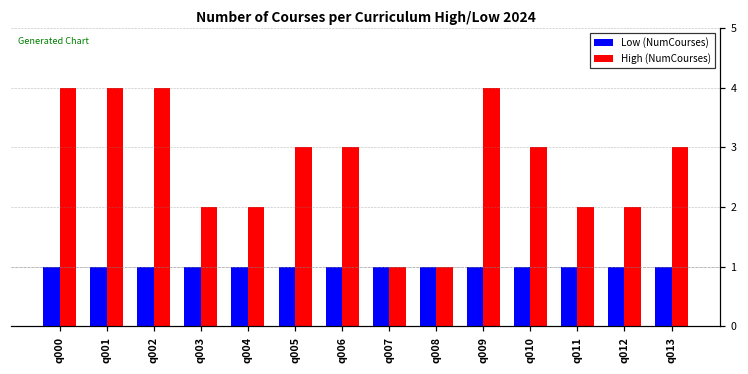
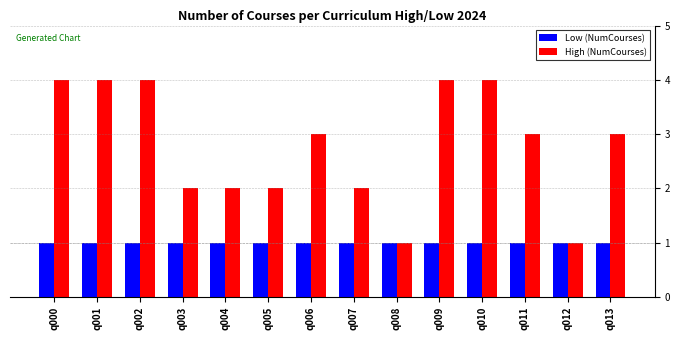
  {
    "High (NumCourses)": {
      "q000": 4,
      "q001": 4,
      "q002": 4,
      "q003": 2,
      "q004": 2,
-     "q005": 3,
+     "q005": 2,
      "q006": 3,
-     "q007": 1,
+     "q007": 2,
      "q008": 1,
      "q009": 4,
-     "q010": 3,
-     "q011": 2,
-     "q012": 2,
+     "q010": 4,
+     "q011": 3,
+     "q012": 1,
      "q013": 3
    },
    "Low (NumCourses)": {
      "q000": 1,
      "q001": 1,
      "q002": 1,
      "q003": 1,
      "q004": 1,
      "q005": 1,
      "q006": 1,
      "q007": 1,
      "q008": 1,
      "q009": 1,
      "q010": 1,
      "q011": 1,
      "q012": 1,
      "q013": 1
    }
  }
